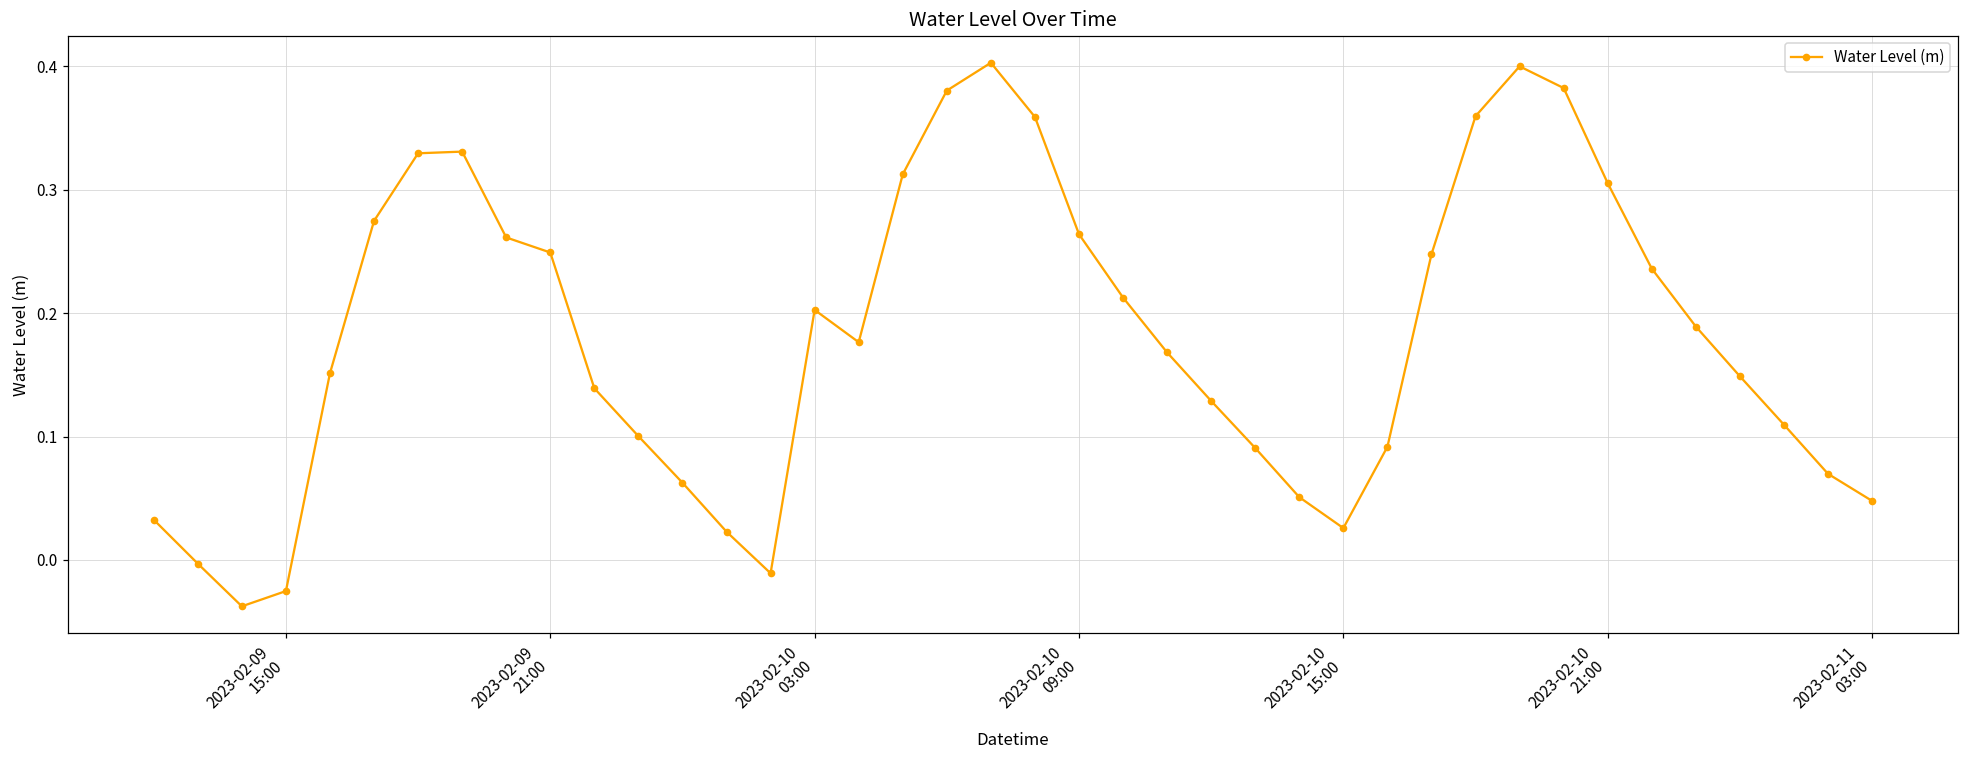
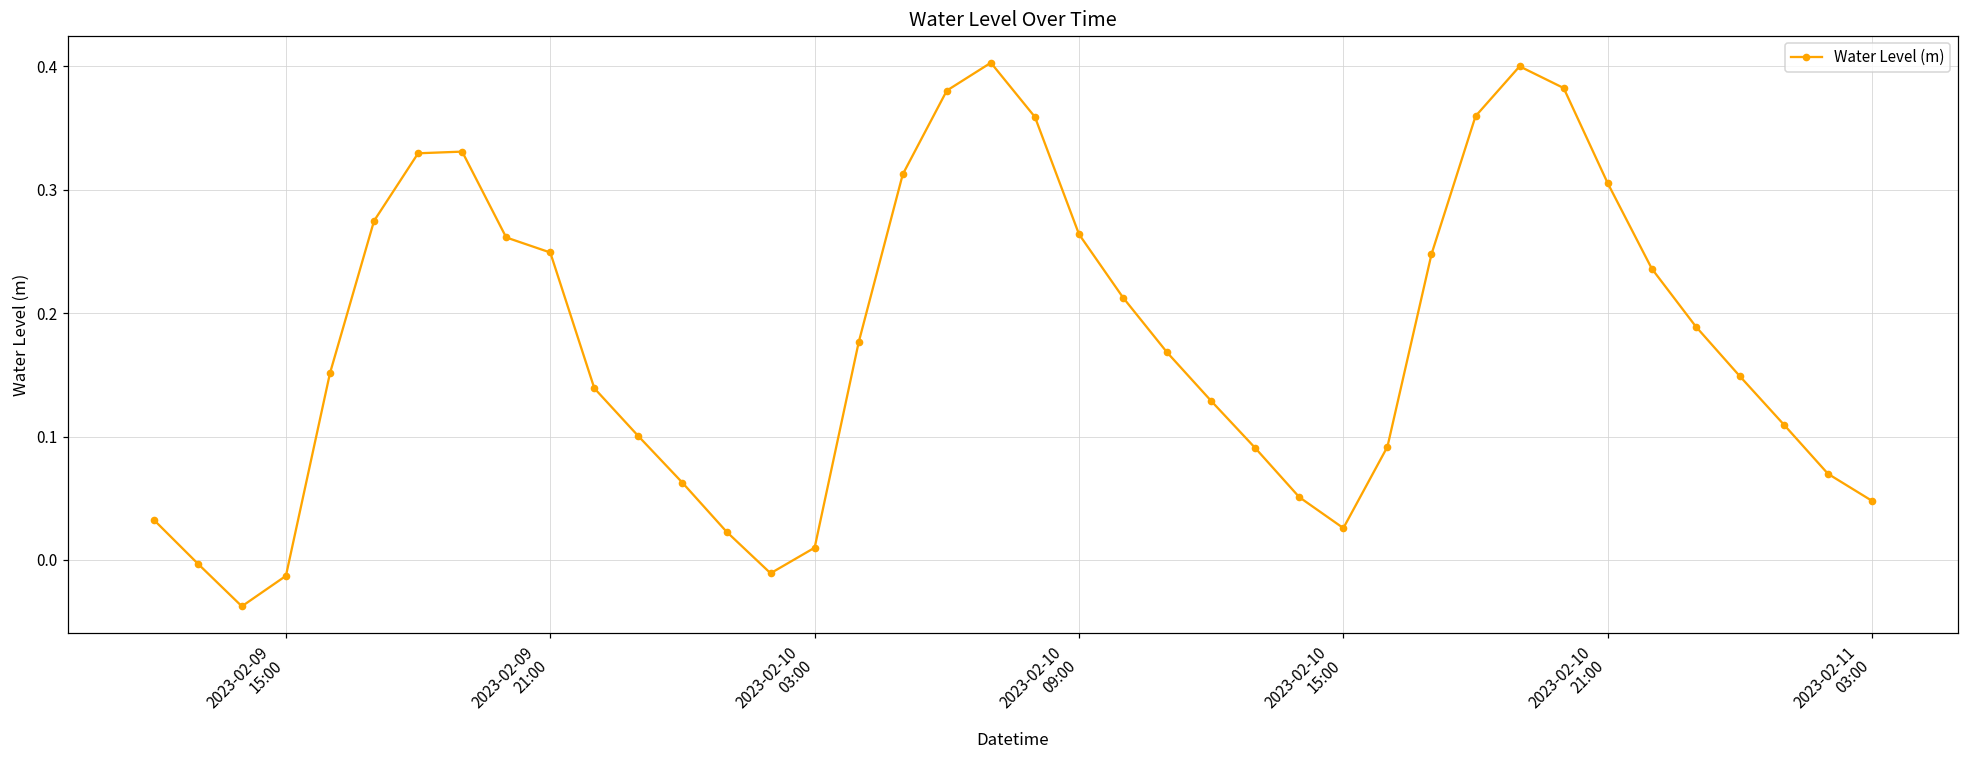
  {
-   "2023-02-09 15:00": -0.025,
+   "2023-02-09 15:00": -0.013,
    "2023-02-09 21:00": 0.249,
-   "2023-02-10 03:00": 0.203,
+   "2023-02-10 03:00": 0.010,
    "2023-02-10 09:00": 0.264,
    "2023-02-10 15:00": 0.026,
    "2023-02-10 21:00": 0.305,
    "2023-02-11 03:00": 0.048
  }
